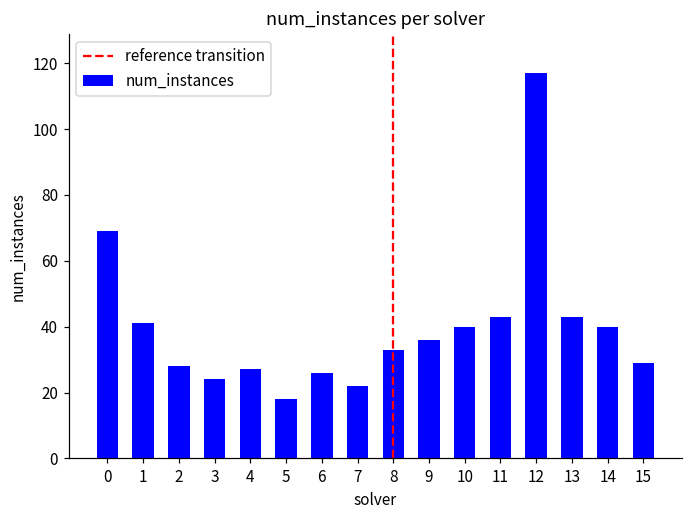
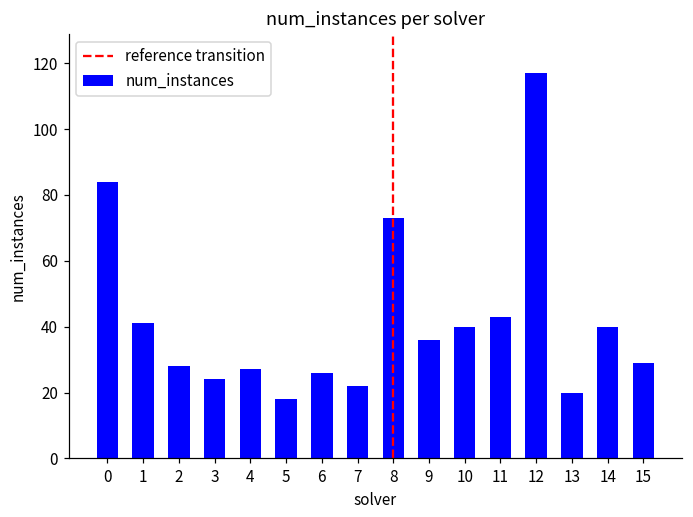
  {
-   "0": 69,
+   "0": 84,
    "1": 41,
    "2": 28,
    "3": 24,
    "4": 27,
    "5": 18,
    "6": 26,
    "7": 22,
-   "8": 33,
+   "8": 73,
    "9": 36,
    "10": 40,
    "11": 43,
    "12": 117,
-   "13": 43,
+   "13": 20,
    "14": 40,
    "15": 29
  }
